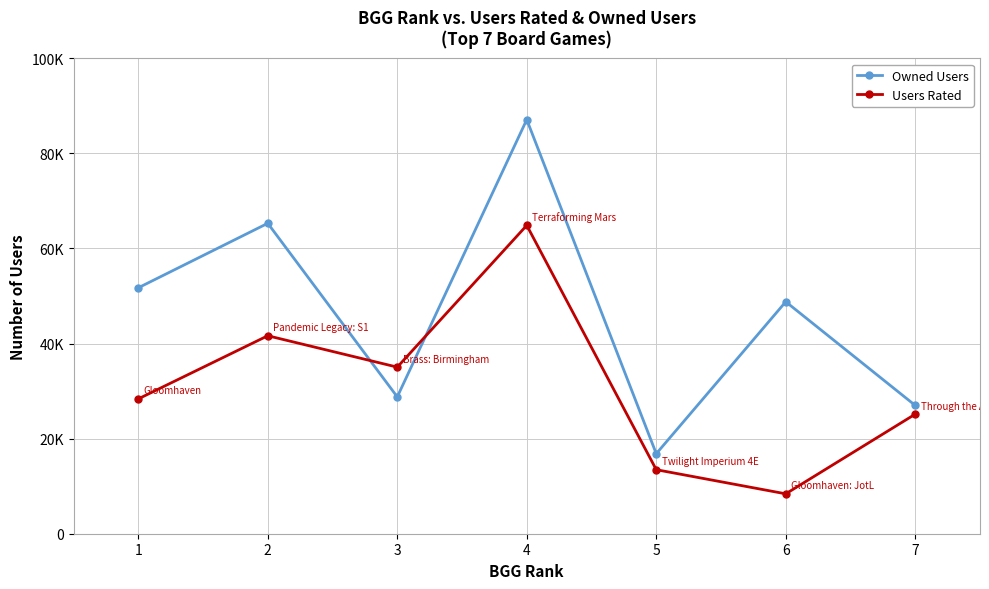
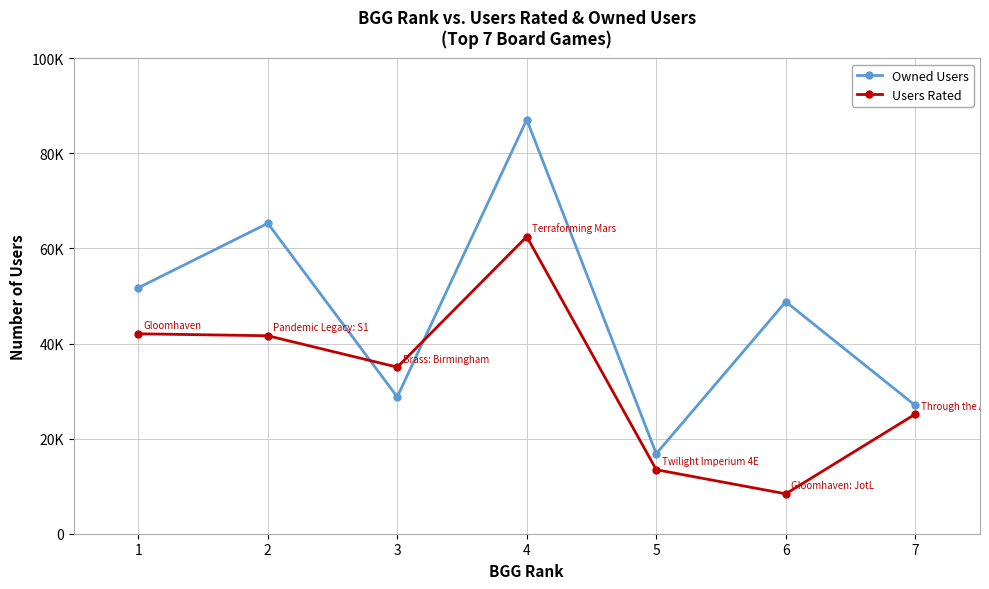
  {
    "Owned Users": {
      "1": 52000,
      "2": 65000,
      "3": 29000,
      "4": 87000,
      "6": 49000,
      "7": 27000
    },
    "Users Rated": {
-     "1": 28000,
+     "1": 42000,
      "2": 42000,
      "3": 35000,
-     "4": 65000,
+     "4": 62000,
      "5": 13000,
      "6": 8000,
      "7": 25000
    }
  }
